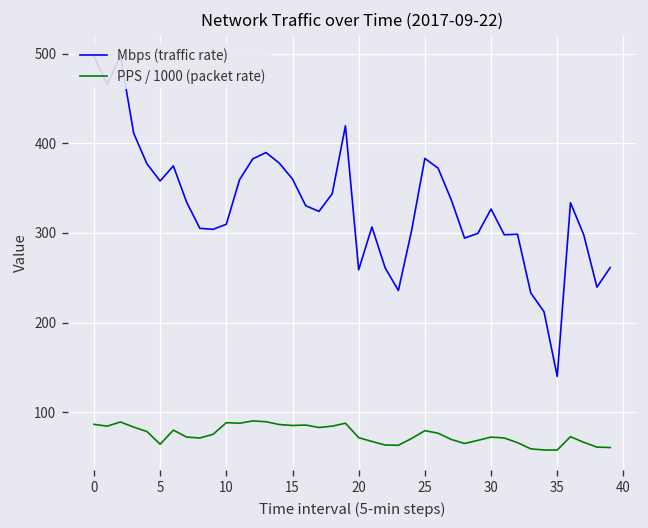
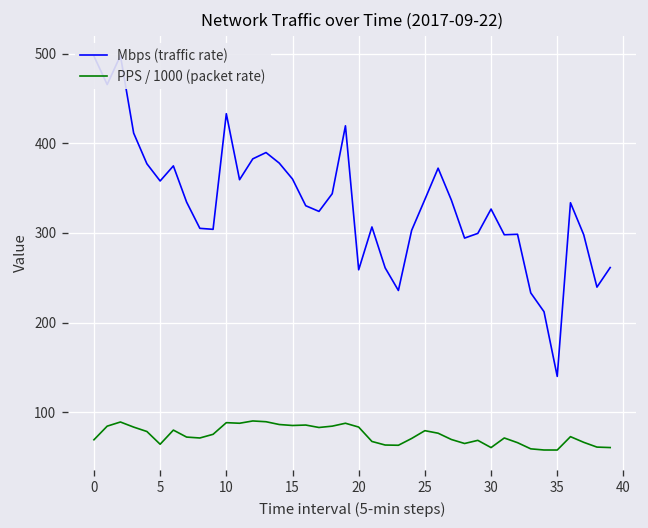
  {
    "Mbps (traffic rate)": {
      "5": 360,
-     "10": 310,
+     "10": 430,
      "15": 360,
      "20": 260,
-     "25": 380,
+     "25": 340,
      "30": 330,
      "35": 140
    },
    "PPS / 1000 (packet rate)": {
-     "0": 90,
+     "0": 70,
      "5": 60,
      "10": 90,
      "15": 90,
-     "20": 70,
+     "20": 80,
      "25": 80,
-     "30": 70,
+     "30": 60,
      "35": 60
    }
  }
